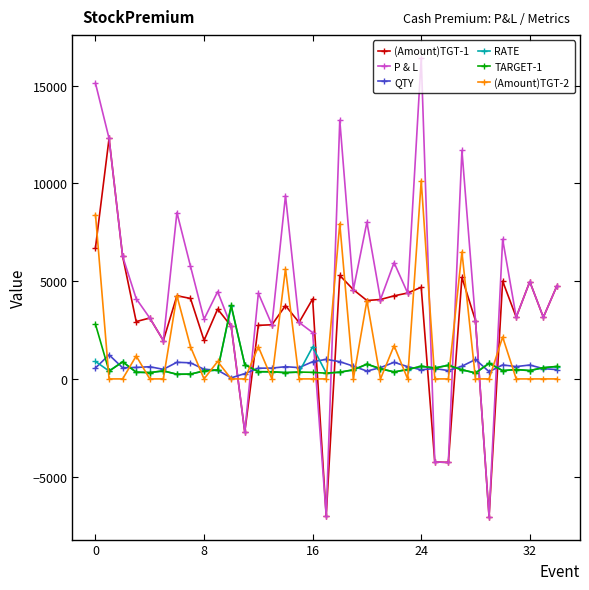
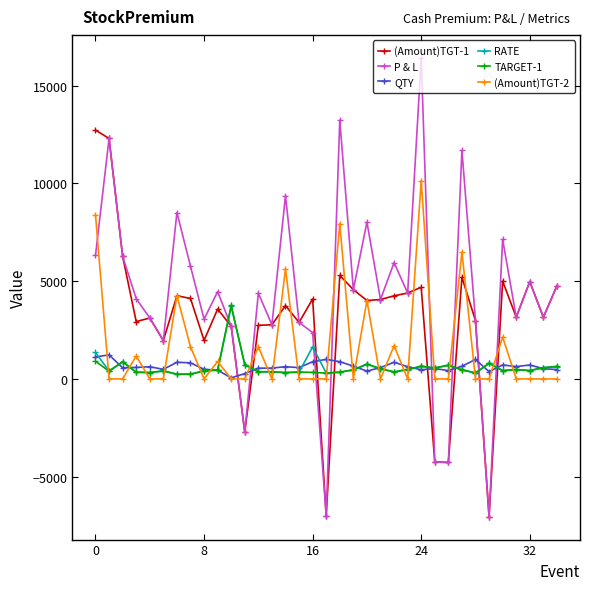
  {
    "(Amount)TGT-1": {
-     "0": 6700,
+     "0": 12700,
      "8": 2000,
      "16": 4100,
      "24": 4700
    },
    "P & L": {
-     "0": 15100,
+     "0": 6300,
      "8": 3100,
      "16": 2400
    },
    "QTY": {
-     "0": 600,
+     "0": 1100,
      "16": 900,
      "24": 500,
      "32": 700
    },
    "RATE": {
-     "0": 900,
+     "0": 1400,
      "16": 1600
    },
    "TARGET-1": {
-     "0": 2800,
+     "0": 900,
      "16": 300
    },
    "(Amount)TGT-2": {
      "0": 8400,
      "8": 0,
      "16": 0,
      "24": 10100,
      "32": 0
    }
  }
